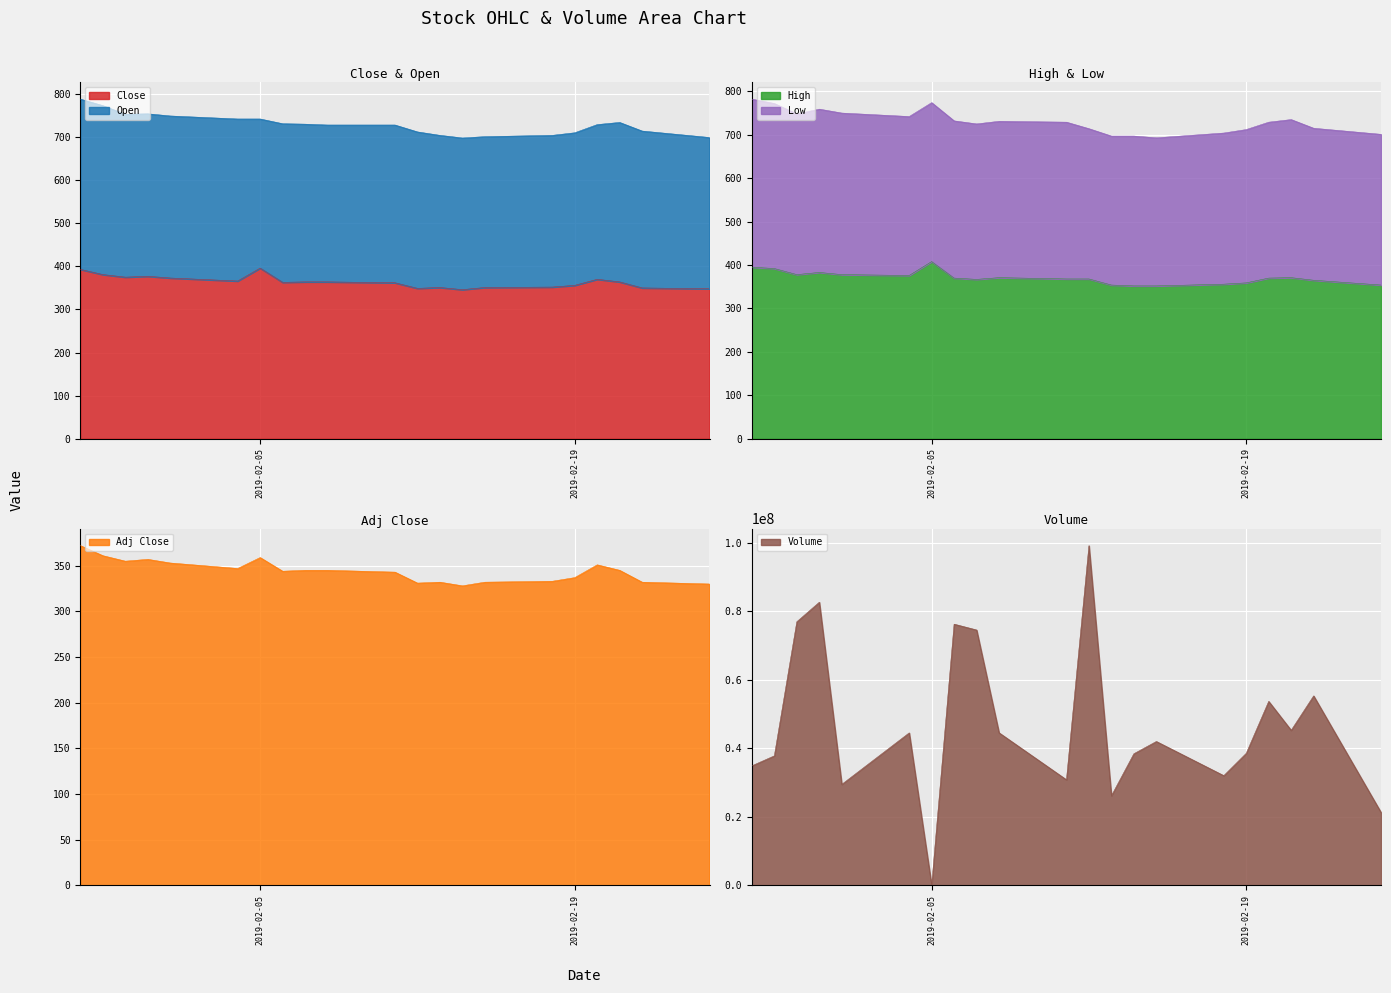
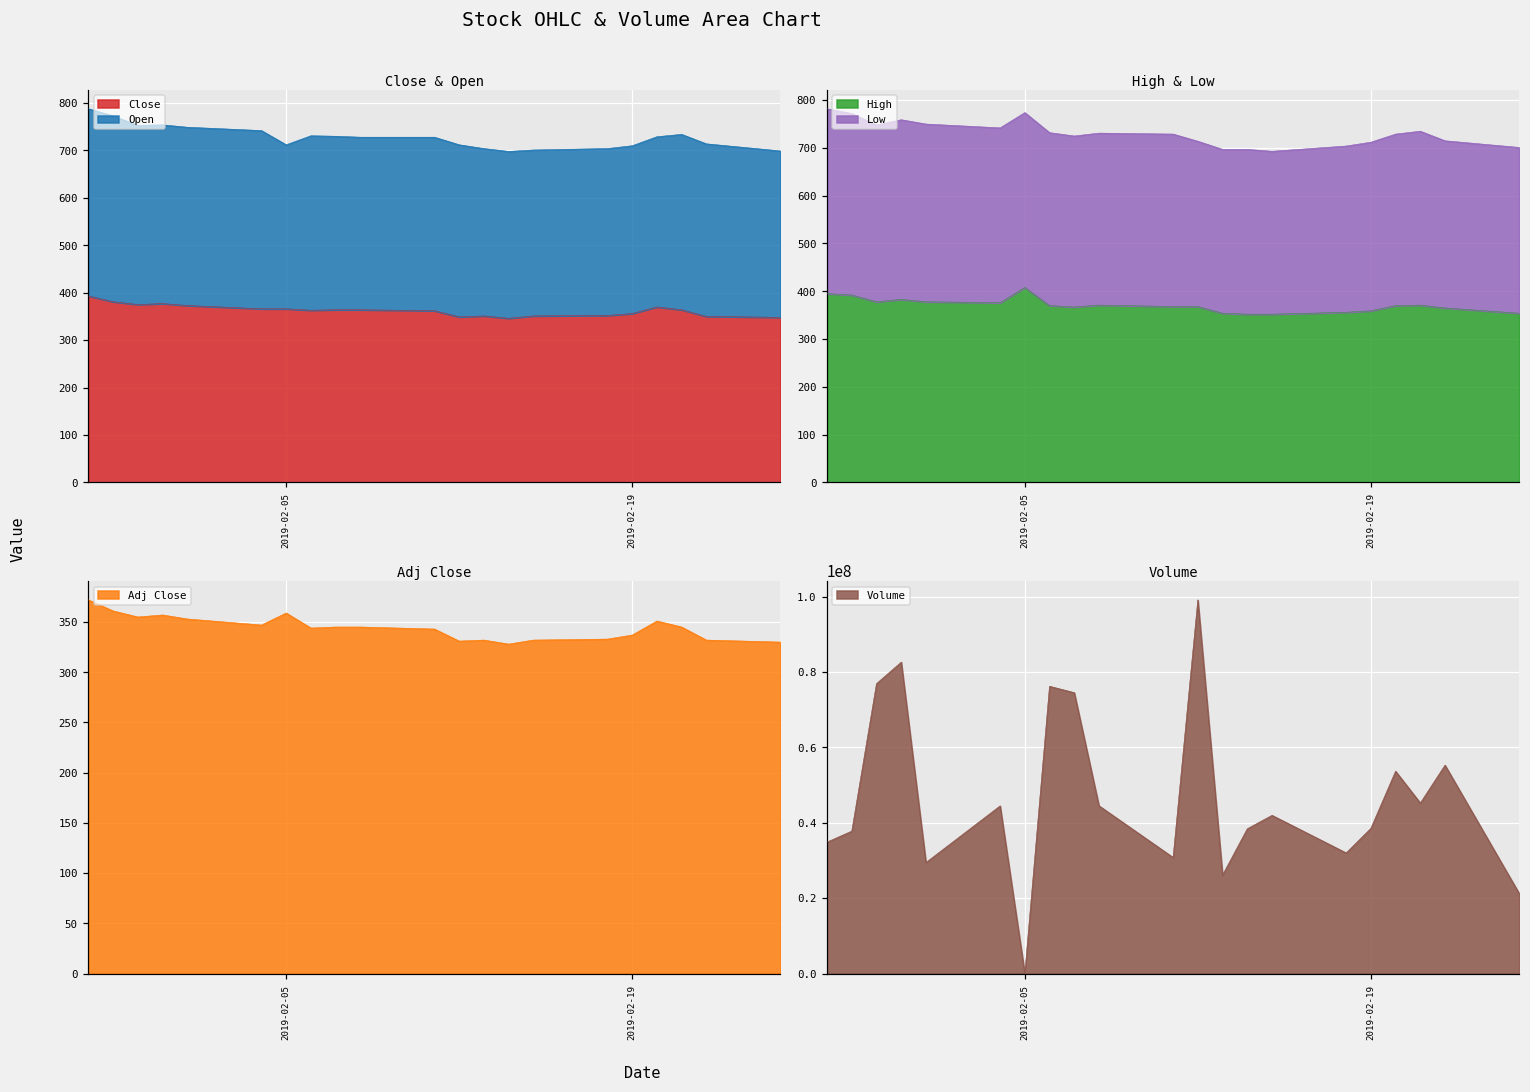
  {
    "Close & Open": {
      "Close": {
-       "2019-02-05": 400,
+       "2019-02-05": 370,
        "2019-02-19": 360
      },
      "Open": {
        "2019-02-05": 350,
        "2019-02-19": 350
      }
    },
    "High & Low": {
      "High": {
        "2019-02-05": 410,
        "2019-02-19": 360
      }
    },
    "Adj Close": {
      "2019-02-05": 360,
      "2019-02-19": 340
    },
    "Volume": {
      "2019-02-05": 0,
      "2019-02-19": 39000000
    }
  }
